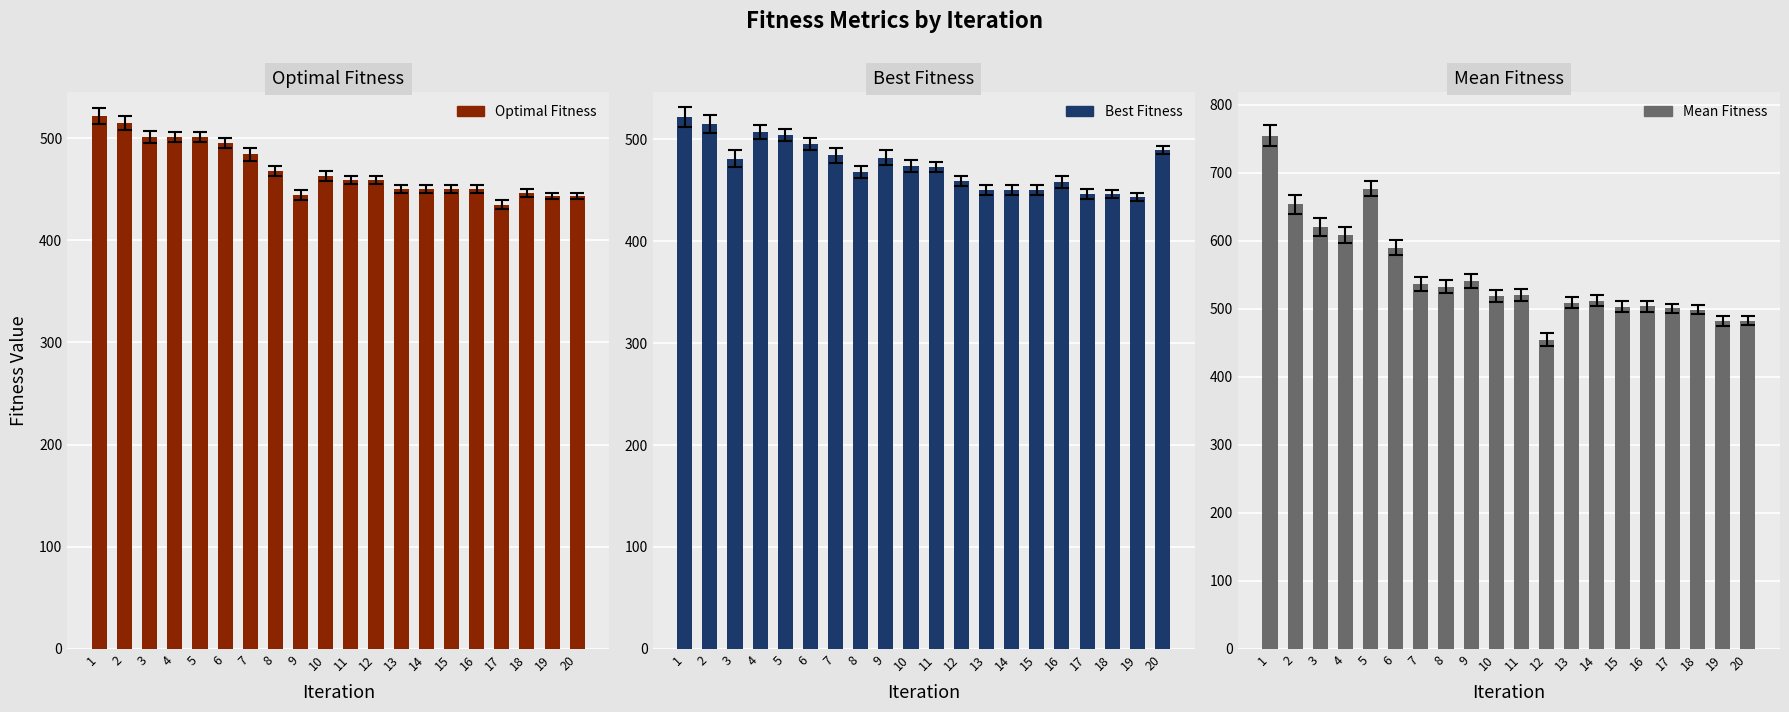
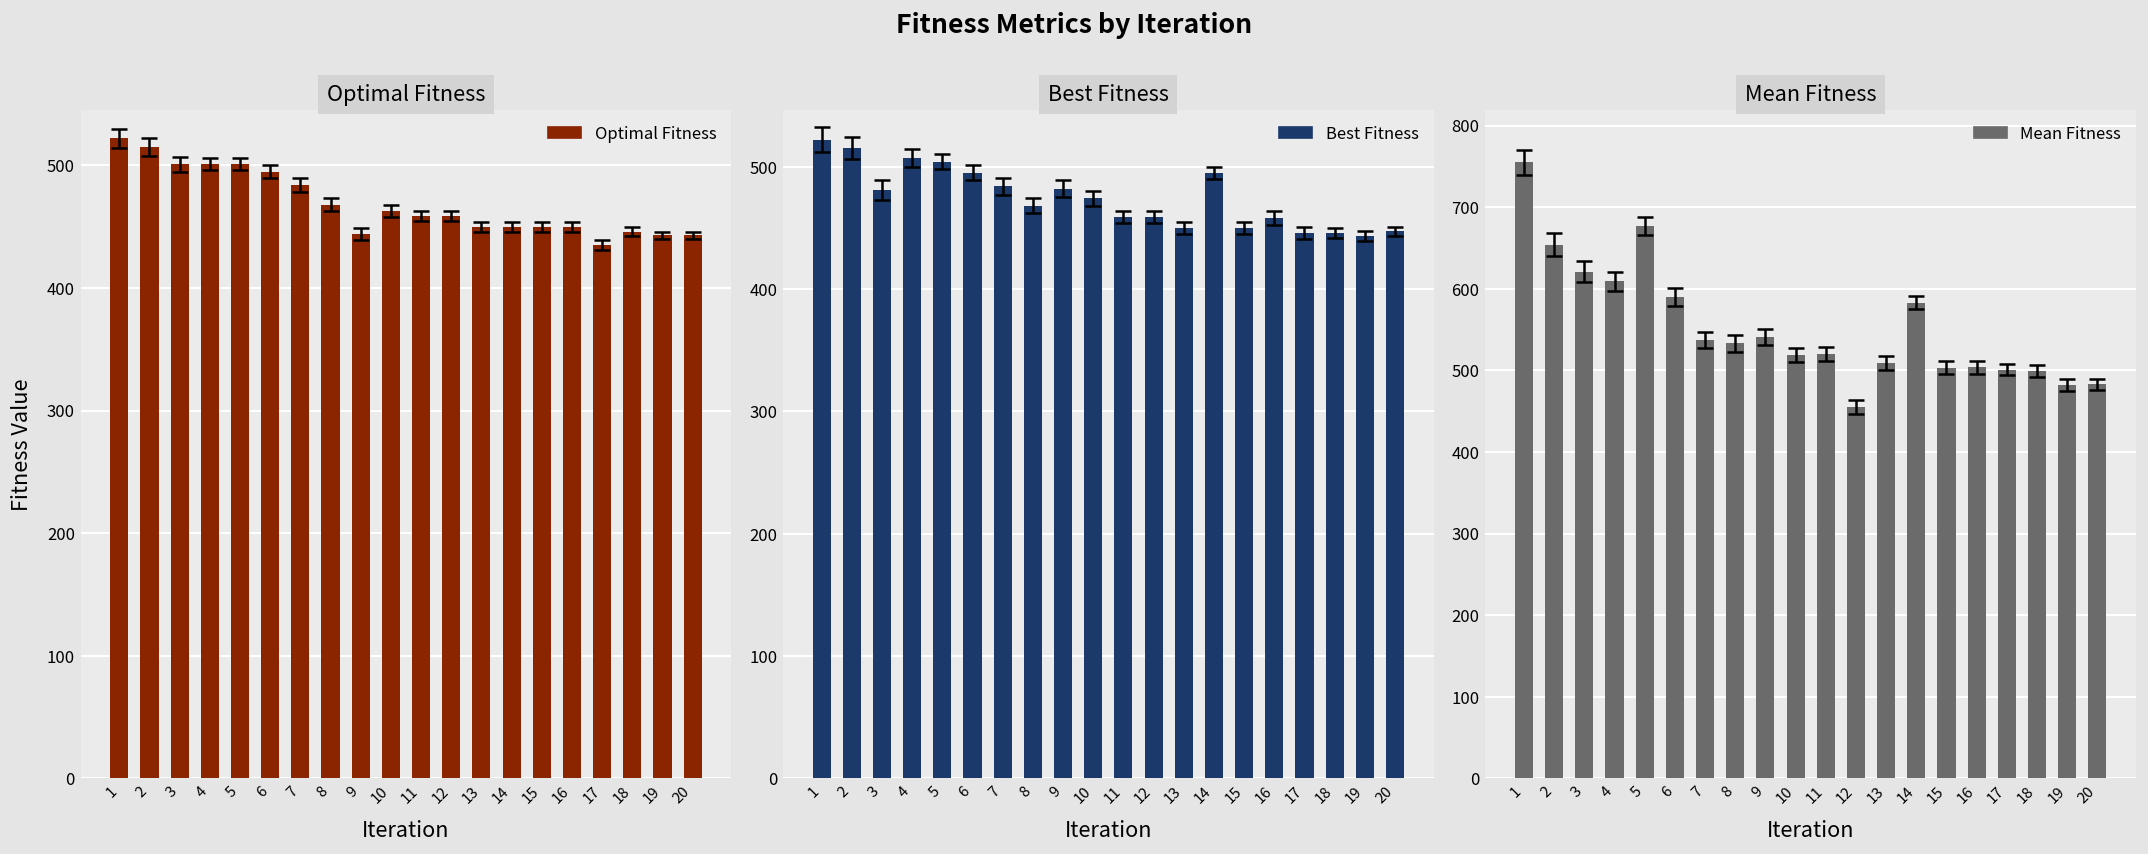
  {
    "Optimal Fitness": {
      "Optimal Fitness": {
        "1": 522,
        "2": 515,
        "3": 501,
        "4": 501,
        "5": 501,
        "6": 495,
        "7": 484,
        "8": 468,
        "9": 444,
        "10": 463,
        "11": 459,
        "12": 459,
        "13": 450,
        "14": 450,
        "15": 450,
        "16": 450,
        "17": 435,
        "18": 446,
        "19": 443,
        "20": 443
      }
    },
    "Best Fitness": {
      "Best Fitness": {
        "1": 522,
        "2": 515,
        "3": 481,
        "4": 507,
        "5": 504,
        "6": 495,
        "7": 484,
        "8": 468,
        "9": 482,
        "10": 474,
-       "11": 473,
+       "11": 459,
        "12": 459,
        "13": 450,
-       "14": 450,
+       "14": 495,
        "15": 450,
        "16": 458,
        "17": 446,
        "18": 446,
        "19": 443,
-       "20": 489
+       "20": 447
      }
    },
    "Mean Fitness": {
      "Mean Fitness": {
        "1": 760,
        "2": 650,
        "3": 620,
        "4": 610,
        "5": 680,
        "6": 590,
        "7": 540,
        "8": 530,
        "9": 540,
        "10": 520,
        "11": 520,
        "12": 460,
        "13": 510,
-       "14": 510,
+       "14": 580,
        "15": 500,
        "16": 500,
        "17": 500,
        "18": 500,
        "19": 480,
        "20": 480
      }
    }
  }
